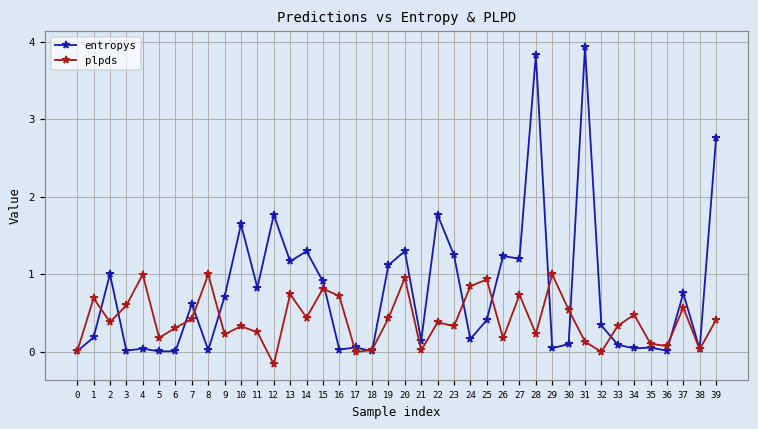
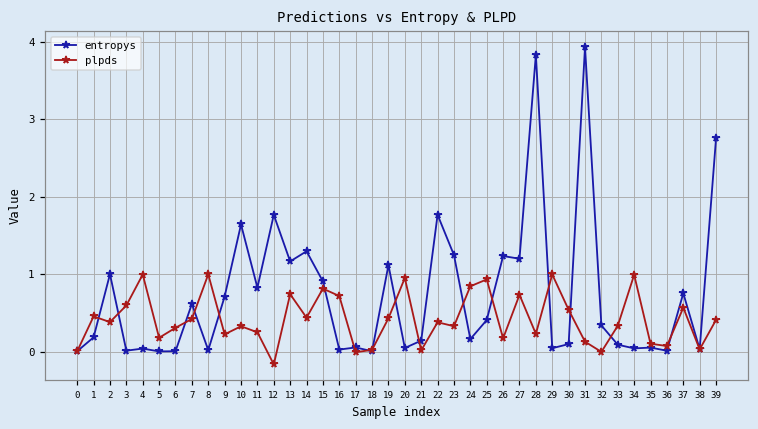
  {
    "entropys": {
      "1": 0.2,
      "2": 1.0,
      "3": 0.0,
      "4": 0.0,
      "5": 0.0,
      "6": 0.0,
      "7": 0.6,
      "8": 0.0,
      "9": 0.7,
      "10": 1.6,
      "11": 0.8,
      "12": 1.8,
      "13": 1.2,
      "14": 1.3,
      "15": 0.9,
      "16": 0.0,
      "17": 0.1,
      "19": 1.1,
-     "20": 1.3,
+     "20": 0.0,
      "21": 0.1,
      "22": 1.8,
      "23": 1.2,
      "24": 0.2,
      "25": 0.4,
      "26": 1.2,
      "27": 1.2,
      "28": 3.8,
      "29": 0.0,
      "30": 0.1,
      "31": 3.9,
      "32": 0.3,
      "33": 0.1,
      "34": 0.0,
      "35": 0.1,
      "36": 0.0,
      "37": 0.8,
      "39": 2.8
    },
    "plpds": {
-     "1": 0.7,
+     "1": 0.5,
      "2": 0.4,
      "3": 0.6,
      "4": 1.0,
      "5": 0.2,
      "6": 0.3,
      "7": 0.4,
      "8": 1.0,
      "9": 0.2,
      "10": 0.3,
      "11": 0.2,
      "12": -0.2,
      "13": 0.7,
      "14": 0.4,
      "15": 0.8,
      "16": 0.7,
      "17": 0.0,
      "19": 0.4,
      "20": 1.0,
      "21": 0.0,
      "22": 0.4,
      "23": 0.3,
      "24": 0.8,
      "25": 0.9,
      "26": 0.2,
      "27": 0.7,
      "28": 0.2,
      "29": 1.0,
      "30": 0.5,
      "31": 0.1,
      "32": 0.0,
      "33": 0.3,
-     "34": 0.5,
+     "34": 1.0,
      "35": 0.1,
      "36": 0.1,
      "37": 0.6,
      "39": 0.4
    }
  }
